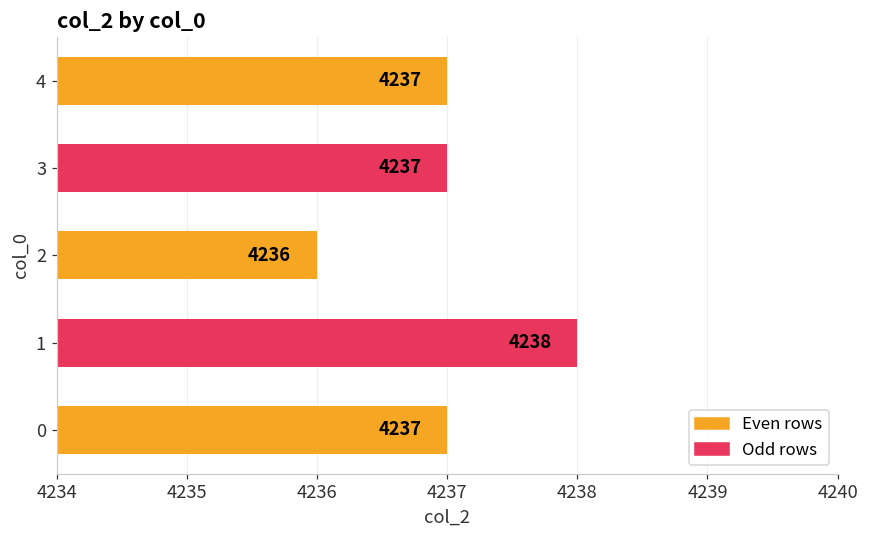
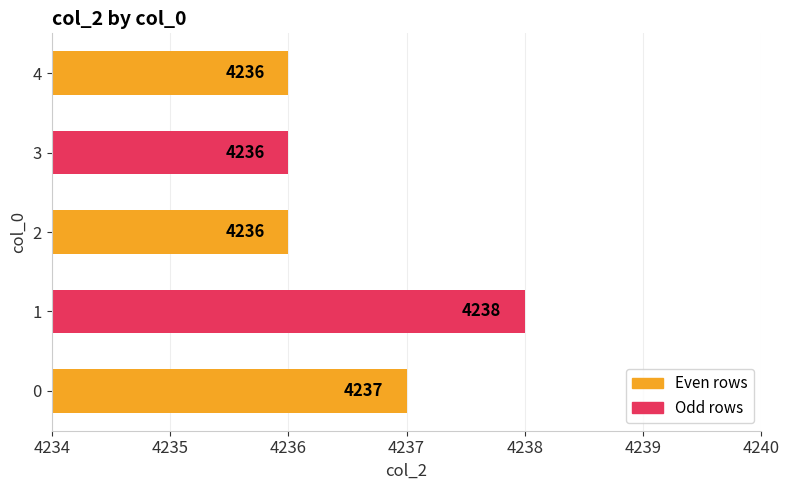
  {
-   "4": 4237,
-   "3": 4237,
+   "4": 4236,
+   "3": 4236,
    "2": 4236,
    "1": 4238,
    "0": 4237
  }
